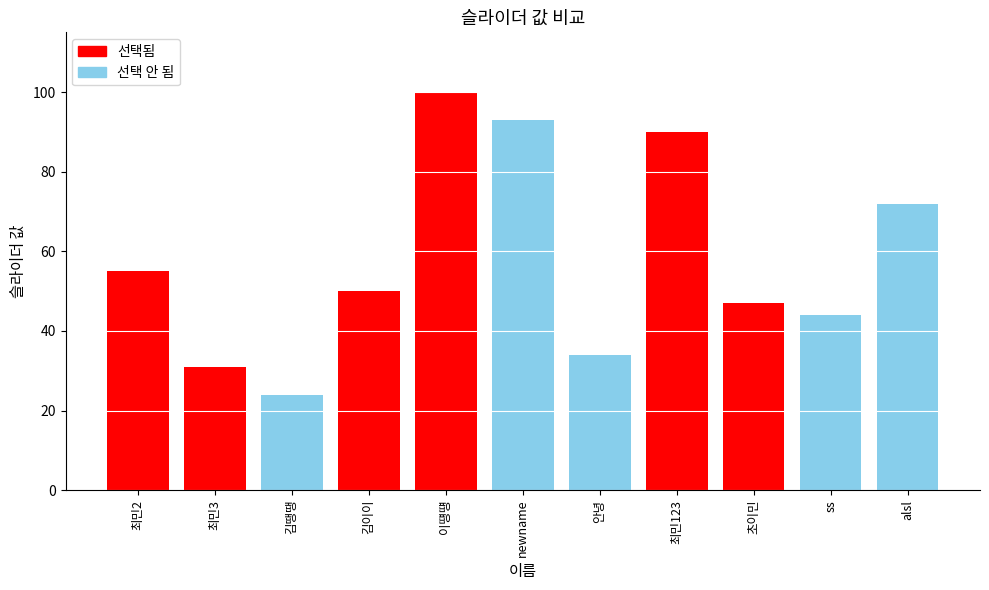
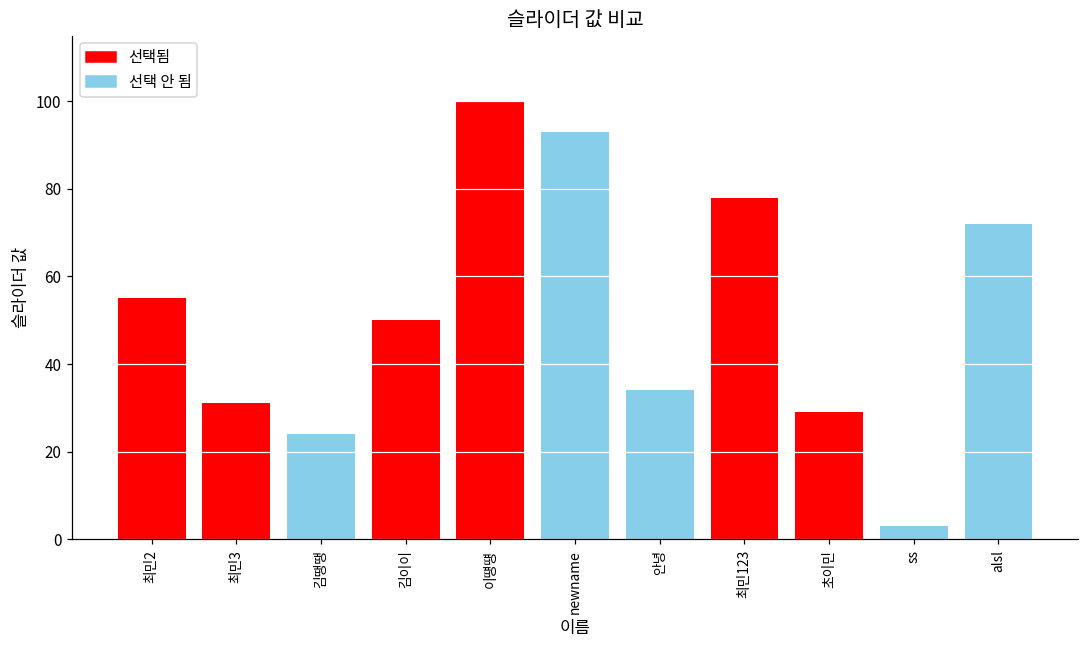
  {
    "최민2": 55,
    "최민3": 31,
    "김땡땡": 24,
    "김이이": 50,
    "이떙떙": 100,
    "newname": 93,
    "안녕": 34,
-   "최민123": 90,
-   "초이민": 47,
-   "ss": 44,
+   "최민123": 78,
+   "초이민": 29,
+   "ss": 3,
    "alsl": 72
  }
